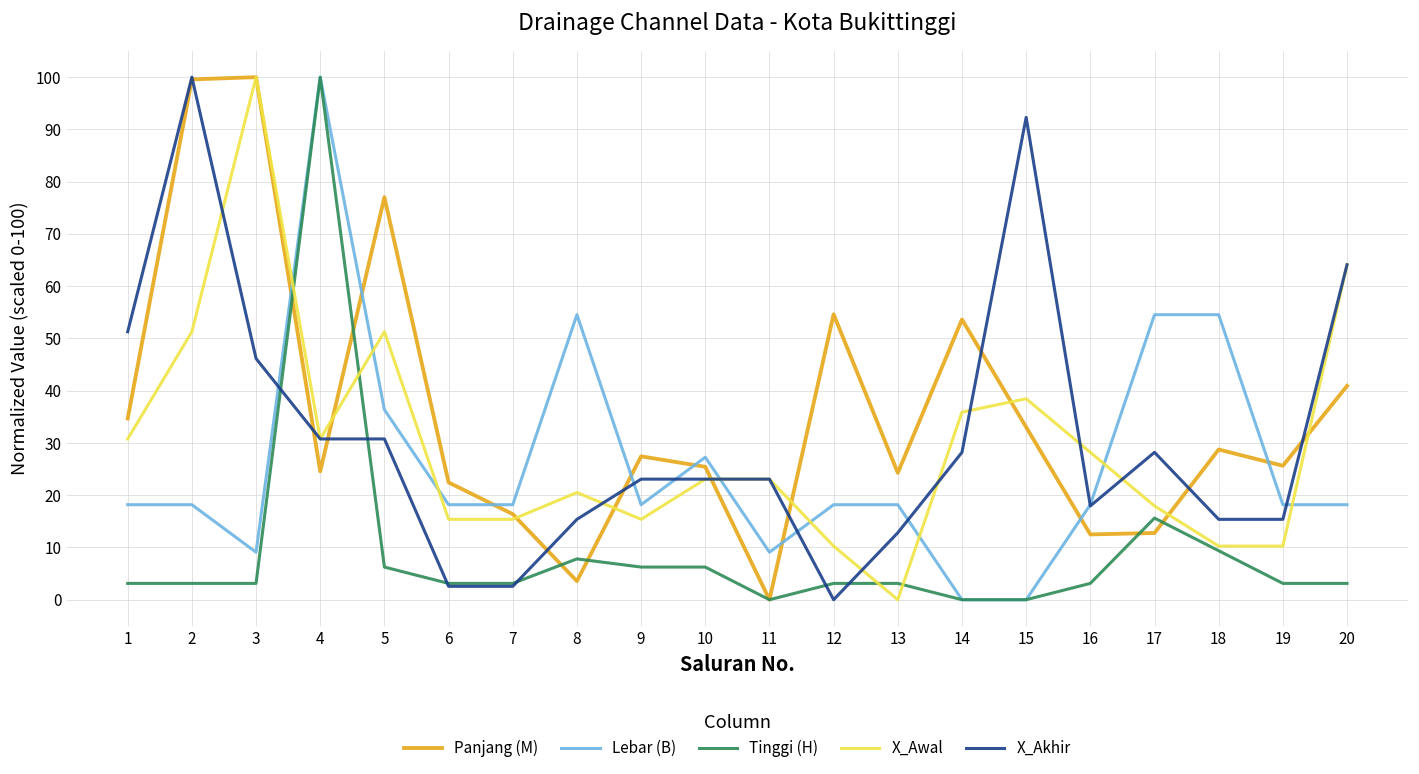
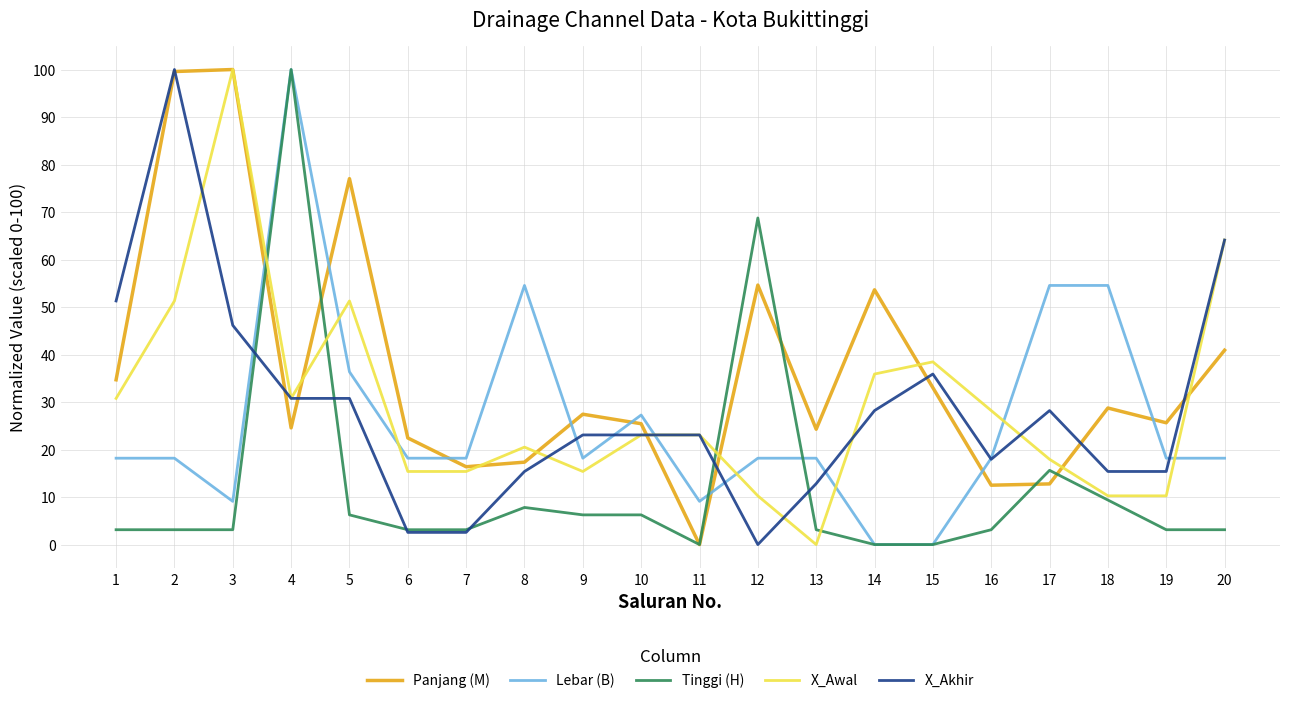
  {
    "Panjang (M)": {
      "1": 35,
      "4": 25,
      "5": 77,
      "6": 22,
      "7": 16,
-     "8": 4,
+     "8": 17,
      "9": 27,
      "10": 25,
      "12": 55,
      "13": 24,
      "14": 54,
      "15": 33,
      "16": 12,
      "17": 13,
      "18": 29,
      "19": 26,
      "20": 41
    },
    "Lebar (B)": {
      "1": 18,
      "2": 18,
      "3": 9,
      "5": 36,
      "6": 18,
      "7": 18,
      "8": 55,
      "9": 18,
      "10": 27,
      "11": 9,
      "12": 18,
      "13": 18,
      "17": 55,
      "18": 55,
      "19": 18,
      "20": 18
    },
    "Tinggi (H)": {
      "1": 3,
      "2": 3,
      "3": 3,
      "5": 6,
      "6": 3,
      "7": 3,
      "8": 8,
      "9": 6,
      "10": 6,
-     "12": 3,
+     "12": 69,
      "13": 3,
      "16": 3,
      "17": 16,
      "18": 9,
      "19": 3,
      "20": 3
    },
    "X_Awal": {
      "1": 31,
      "2": 51,
      "5": 51,
      "6": 15,
      "7": 15,
      "8": 21,
      "9": 15,
      "12": 10,
      "13": 0,
      "14": 36,
      "15": 38,
      "16": 28,
      "17": 18,
      "18": 10,
      "19": 10
    },
    "X_Akhir": {
      "1": 51,
      "3": 46,
      "5": 31,
      "6": 3,
      "7": 3,
      "8": 15,
      "9": 23,
      "12": 0,
      "13": 13,
      "14": 28,
-     "15": 92,
+     "15": 36,
      "17": 28,
      "18": 15,
      "19": 15
    }
  }
